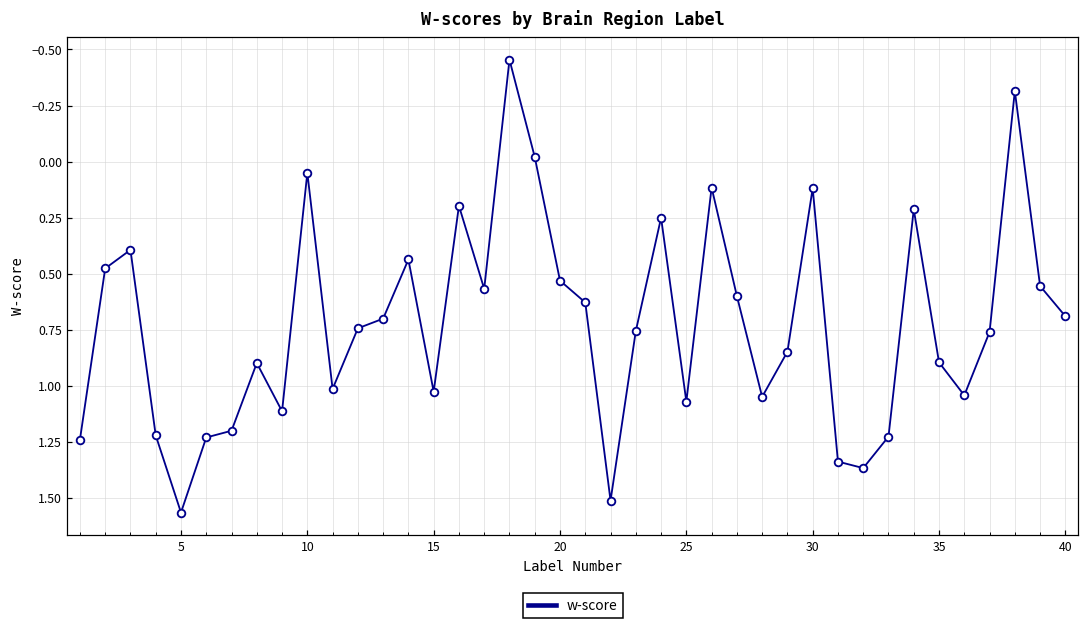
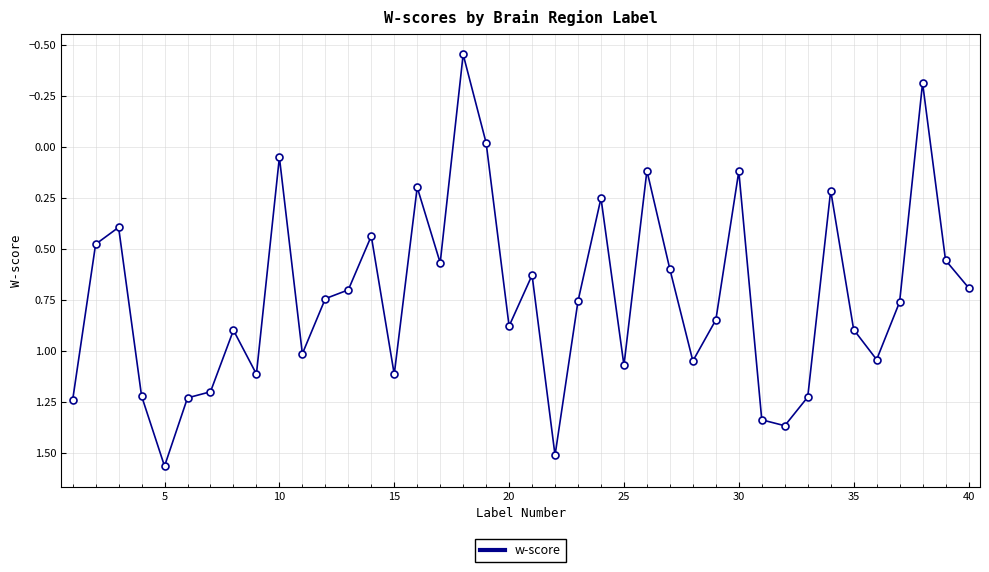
  {
    "5": 1.56,
    "10": 0.05,
-   "15": 1.03,
-   "20": 0.53,
+   "15": 1.11,
+   "20": 0.88,
    "25": 1.07,
    "30": 0.12,
    "35": 0.90,
    "40": 0.69
  }
